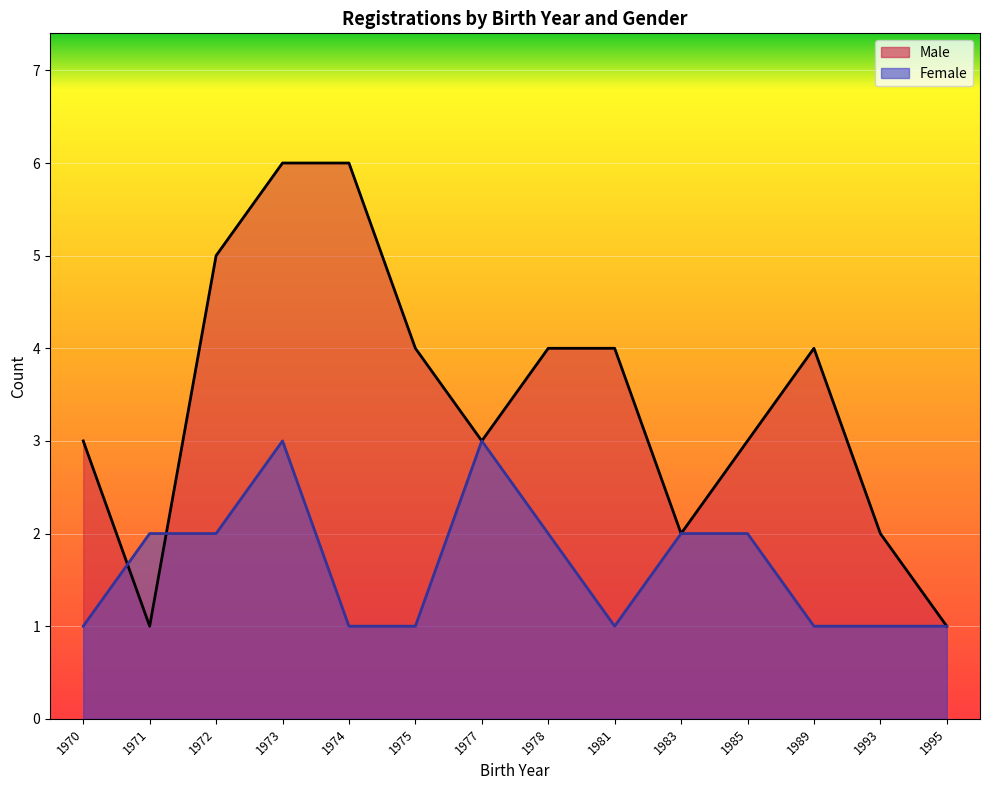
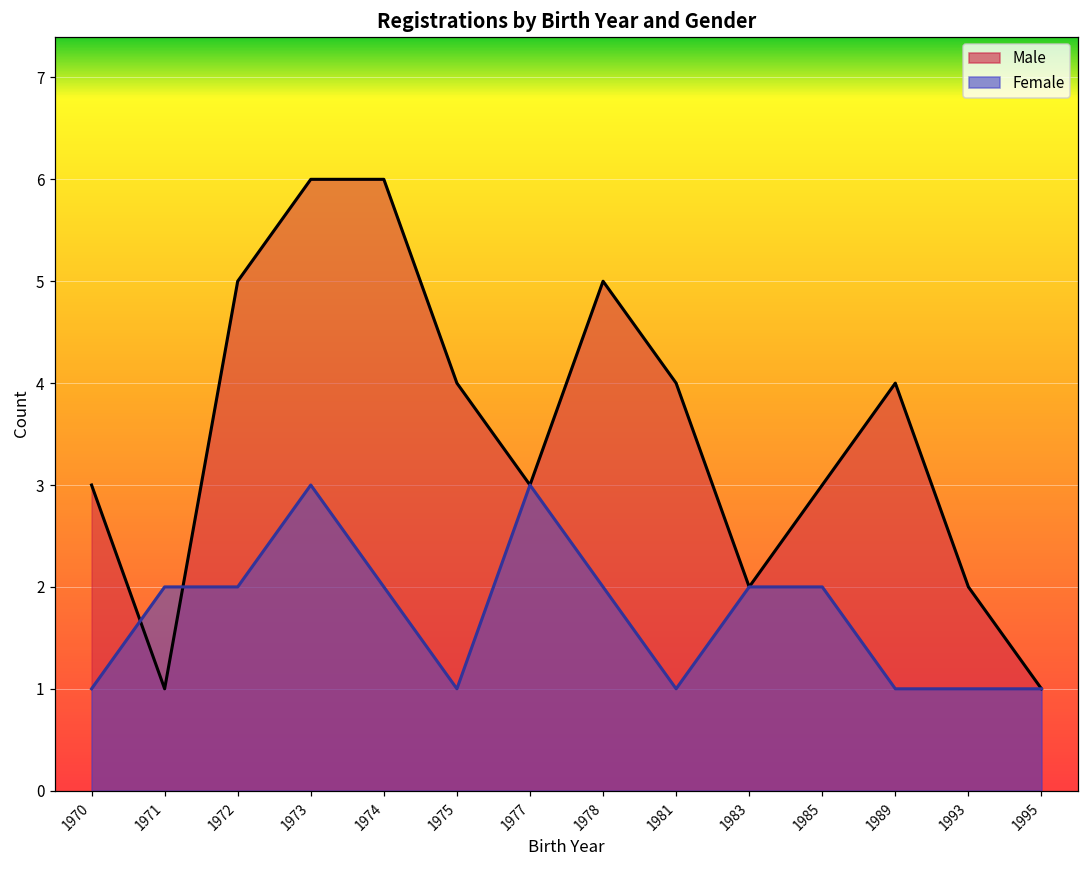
  {
    "Male": {
      "1970": 3,
      "1971": 1,
      "1972": 5,
      "1973": 6,
      "1974": 6,
      "1975": 4,
-     "1978": 4,
+     "1978": 5,
      "1981": 4,
      "1985": 3,
      "1989": 4,
      "1993": 2
    },
    "Female": {
      "1970": 1,
      "1971": 2,
      "1972": 2,
      "1973": 3,
-     "1974": 1,
+     "1974": 2,
      "1975": 1,
      "1978": 2,
      "1981": 1,
      "1985": 2,
      "1989": 1,
      "1993": 1
    }
  }
